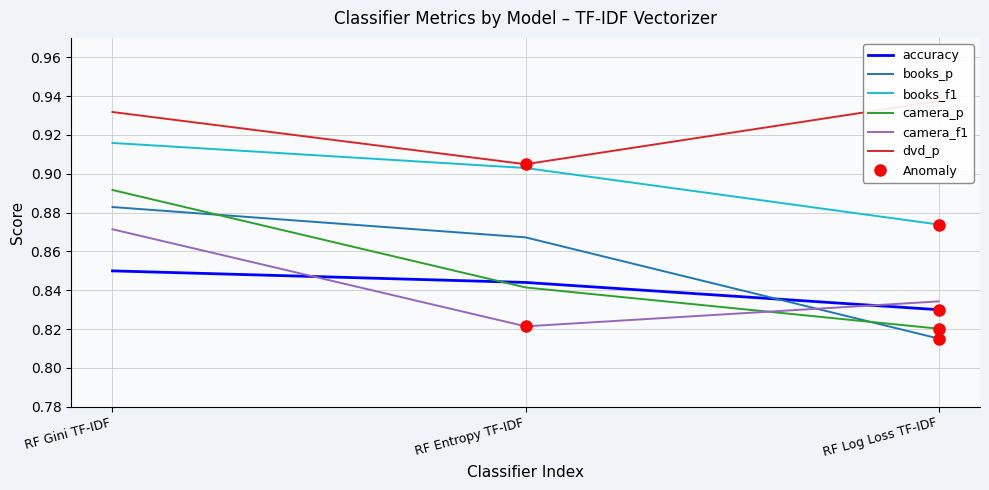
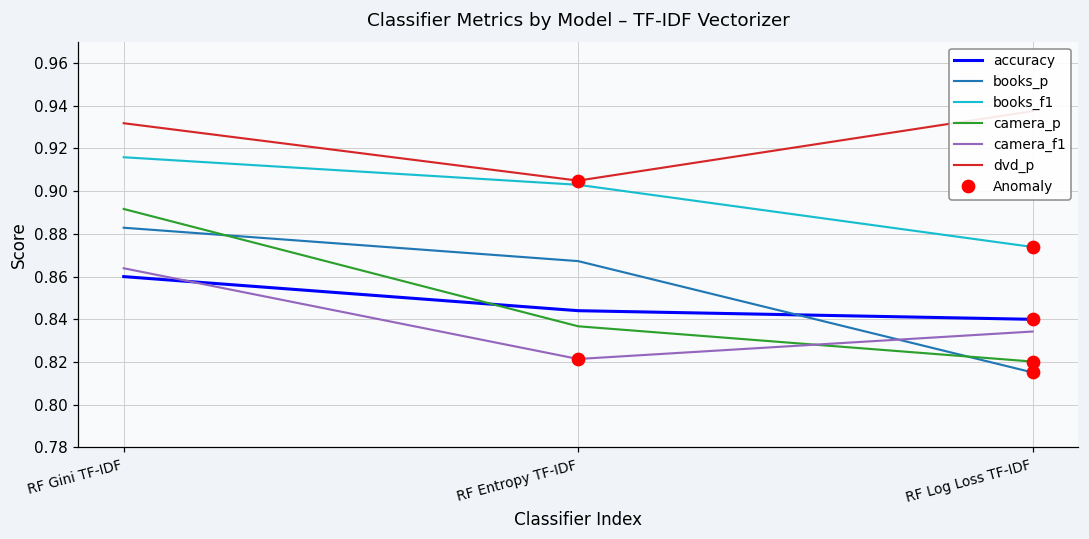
  {
    "accuracy": {
-     "RF Gini TF-IDF": 0.85,
+     "RF Gini TF-IDF": 0.86,
      "RF Entropy TF-IDF": 0.844,
-     "RF Log Loss TF-IDF": 0.83
+     "RF Log Loss TF-IDF": 0.84
    },
    "books_p": {
      "RF Gini TF-IDF": 0.883,
      "RF Entropy TF-IDF": 0.867
    },
    "books_f1": {
      "RF Gini TF-IDF": 0.916,
      "RF Entropy TF-IDF": 0.903
    },
    "camera_p": {
      "RF Gini TF-IDF": 0.892,
-     "RF Entropy TF-IDF": 0.841
+     "RF Entropy TF-IDF": 0.837
    },
    "camera_f1": {
-     "RF Gini TF-IDF": 0.871,
+     "RF Gini TF-IDF": 0.864,
      "RF Log Loss TF-IDF": 0.834
    },
    "dvd_p": {
      "RF Gini TF-IDF": 0.932
    }
  }
